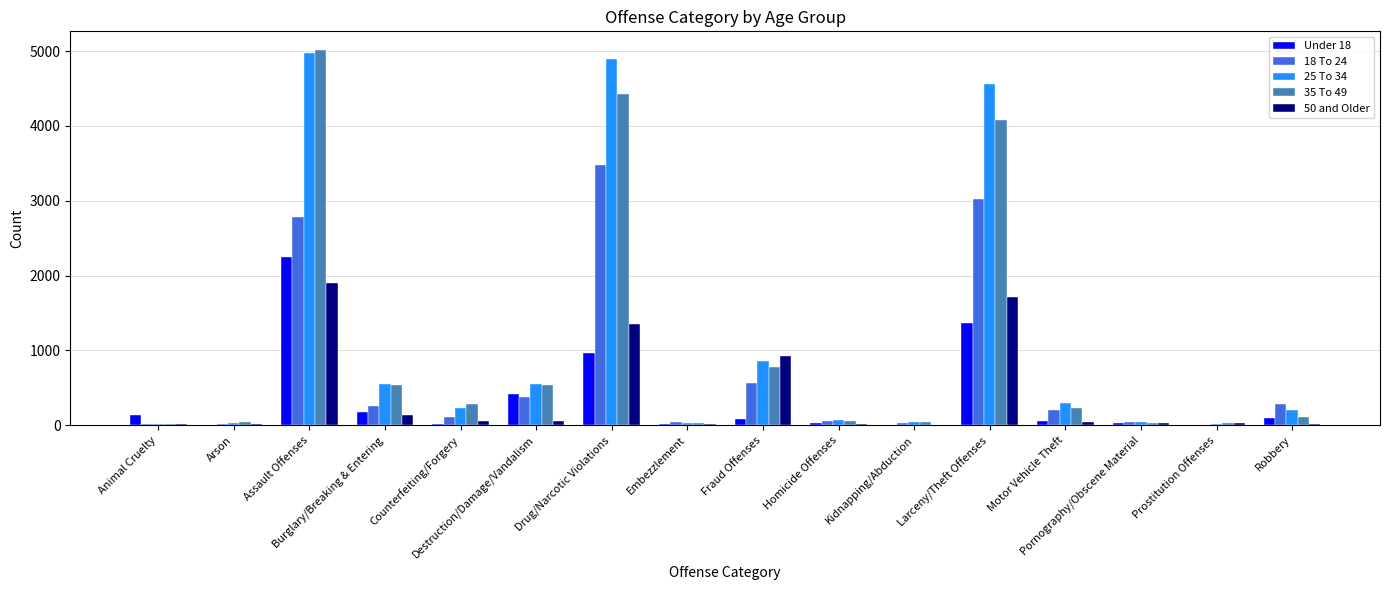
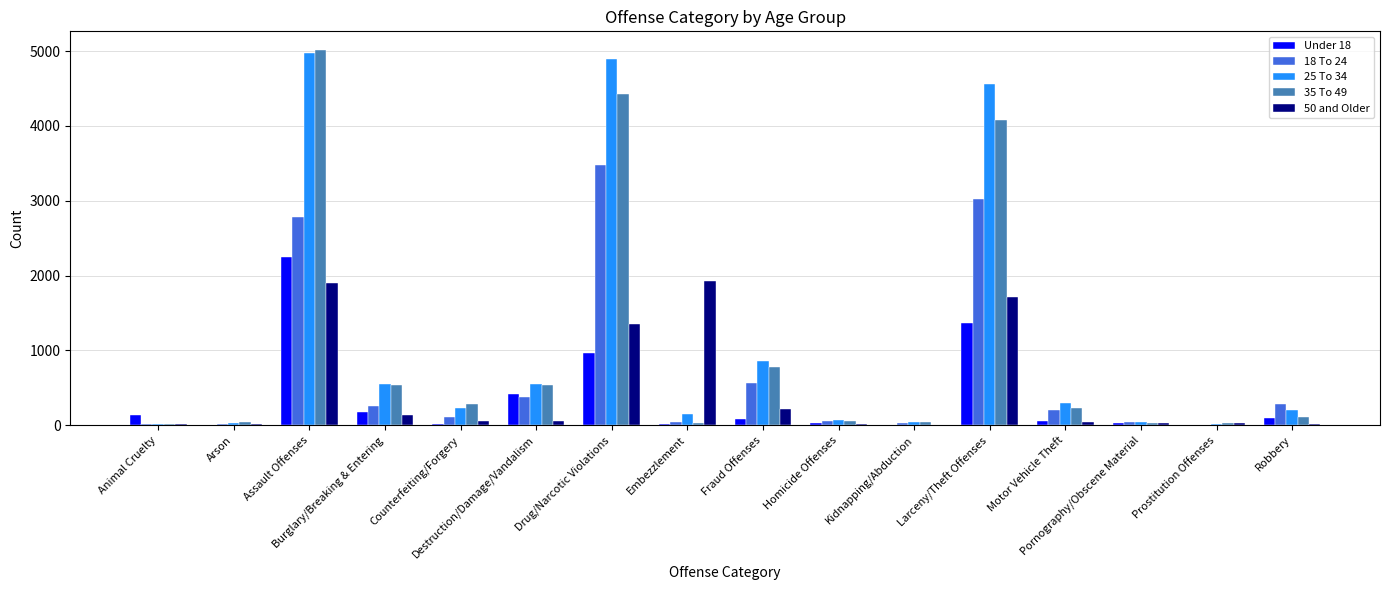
  {
    "Under 18": {
      "Animal Cruelty": 100,
      "Assault Offenses": 2200,
      "Burglary/Breaking & Entering": 200,
      "Destruction/Damage/Vandalism": 400,
      "Drug/Narcotic Violations": 1000,
      "Fraud Offenses": 100,
      "Larceny/Theft Offenses": 1400,
      "Motor Vehicle Theft": 100,
      "Prostitution Offenses": 0,
      "Robbery": 100
    },
    "25 To 34": {
      "Arson": 0,
      "Assault Offenses": 5000,
      "Burglary/Breaking & Entering": 600,
      "Counterfeiting/Forgery": 200,
      "Destruction/Damage/Vandalism": 600,
      "Drug/Narcotic Violations": 4900,
-     "Embezzlement": 0,
+     "Embezzlement": 100,
      "Fraud Offenses": 900,
      "Homicide Offenses": 100,
      "Kidnapping/Abduction": 0,
      "Larceny/Theft Offenses": 4600,
      "Motor Vehicle Theft": 300,
      "Pornography/Obscene Material": 0,
      "Robbery": 200
    },
    "50 and Older": {
      "Assault Offenses": 1900,
      "Burglary/Breaking & Entering": 100,
      "Counterfeiting/Forgery": 100,
      "Destruction/Damage/Vandalism": 100,
      "Drug/Narcotic Violations": 1300,
-     "Embezzlement": 0,
-     "Fraud Offenses": 900,
+     "Embezzlement": 1900,
+     "Fraud Offenses": 200,
      "Larceny/Theft Offenses": 1700,
      "Motor Vehicle Theft": 0
    }
  }
